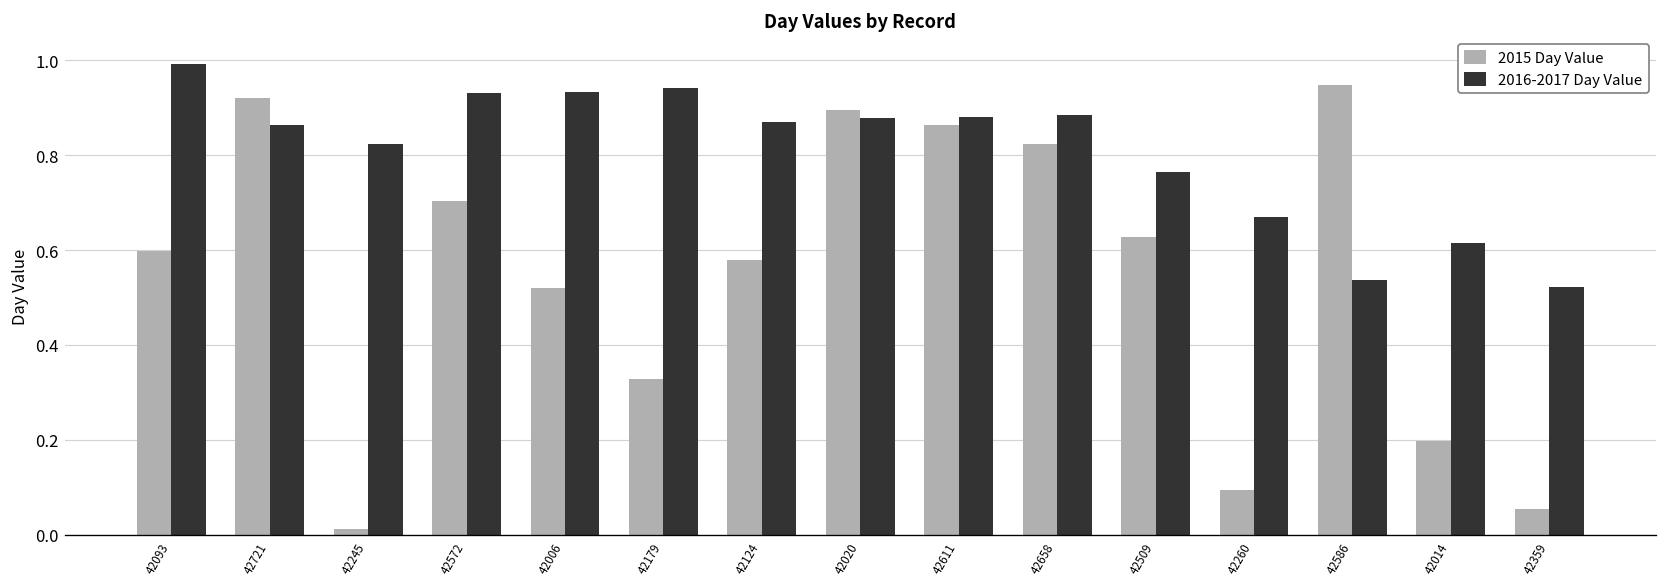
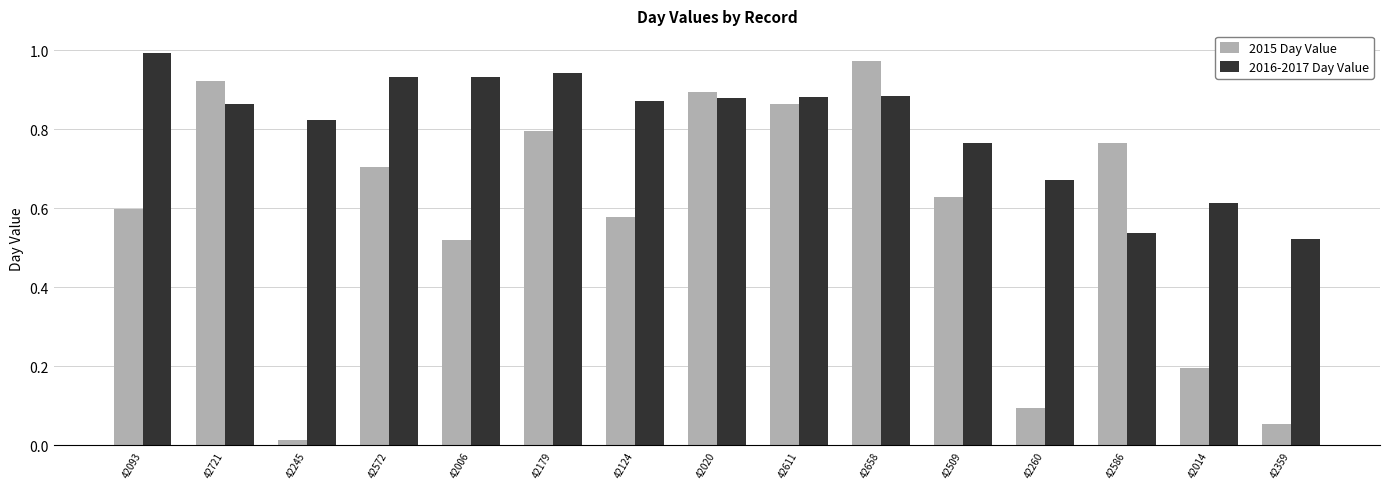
  {
    "2015 Day Value": {
      "42093": 0.60,
      "42721": 0.92,
      "42245": 0.01,
      "42572": 0.70,
      "42006": 0.52,
-     "42179": 0.33,
+     "42179": 0.80,
      "42124": 0.58,
      "42020": 0.90,
      "42611": 0.86,
-     "42658": 0.82,
+     "42658": 0.97,
      "42509": 0.63,
      "42260": 0.10,
-     "42586": 0.95,
+     "42586": 0.76,
      "42014": 0.20,
      "42359": 0.05
    },
    "2016-2017 Day Value": {
      "42093": 0.99,
      "42721": 0.86,
      "42245": 0.82,
      "42572": 0.93,
      "42006": 0.93,
      "42179": 0.94,
      "42124": 0.87,
      "42020": 0.88,
      "42611": 0.88,
      "42658": 0.88,
      "42509": 0.76,
      "42260": 0.67,
      "42586": 0.54,
      "42014": 0.61,
      "42359": 0.52
    }
  }
